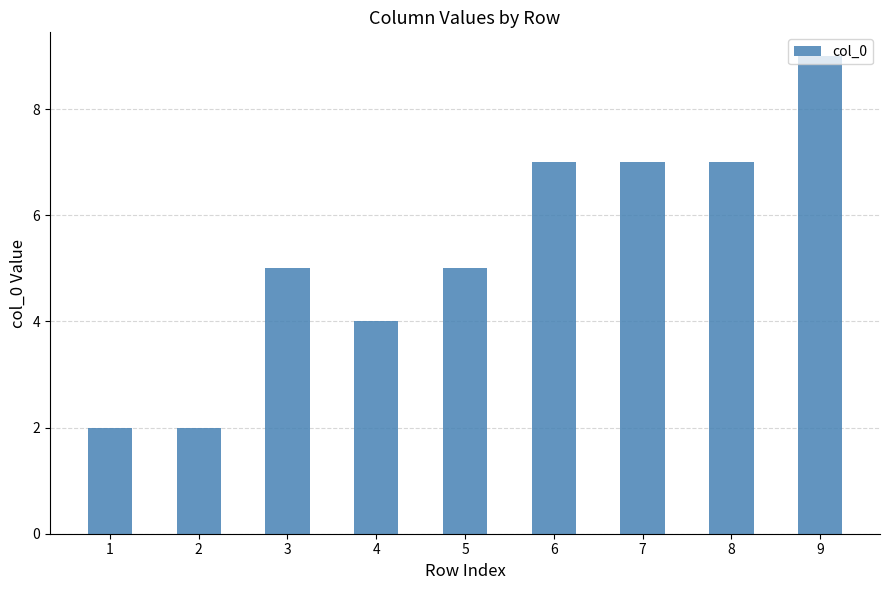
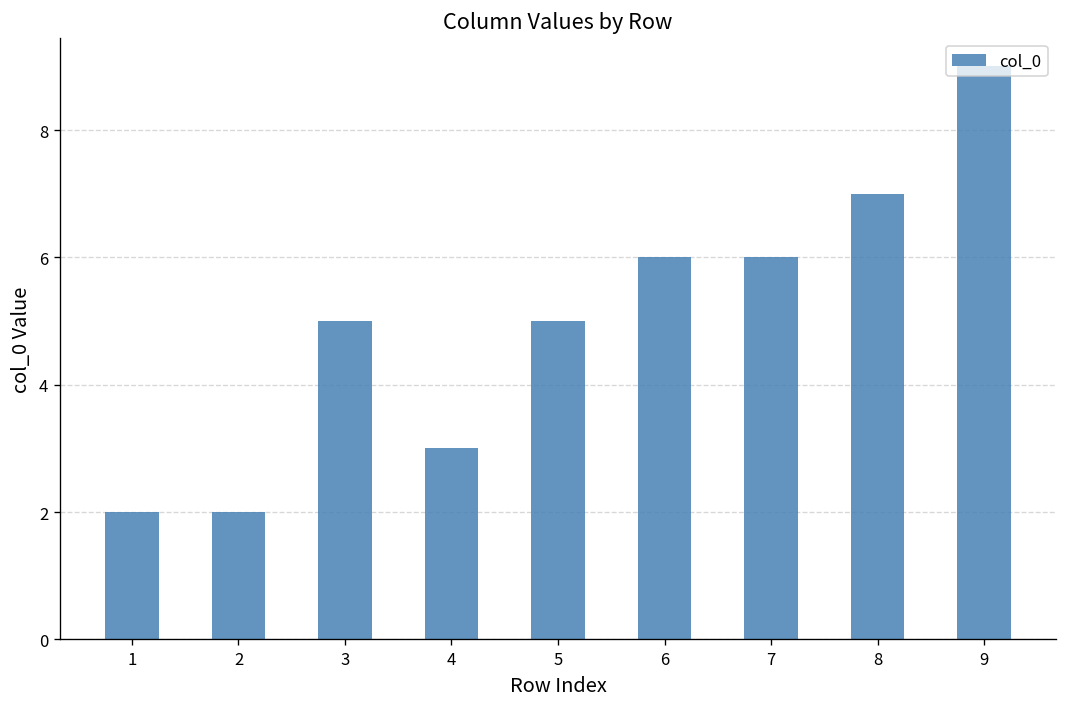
  {
    "1": 2,
    "2": 2,
    "3": 5,
-   "4": 4,
+   "4": 3,
    "5": 5,
-   "6": 7,
-   "7": 7,
+   "6": 6,
+   "7": 6,
    "8": 7
  }
